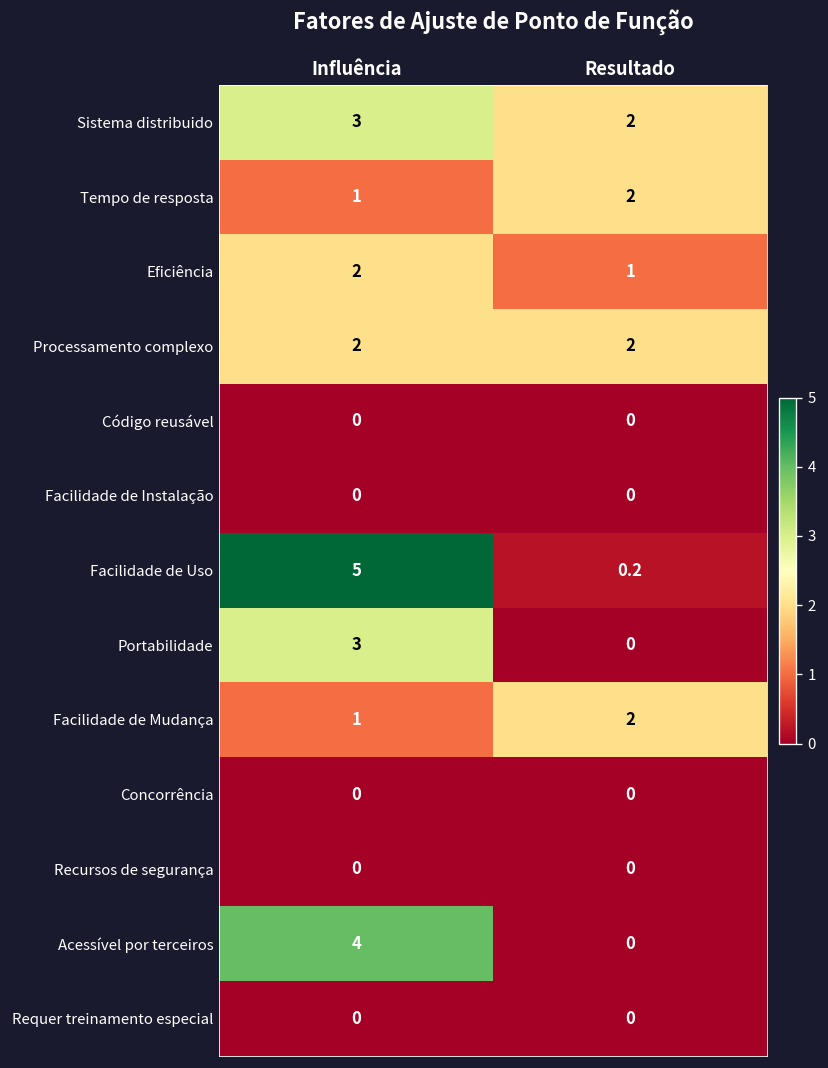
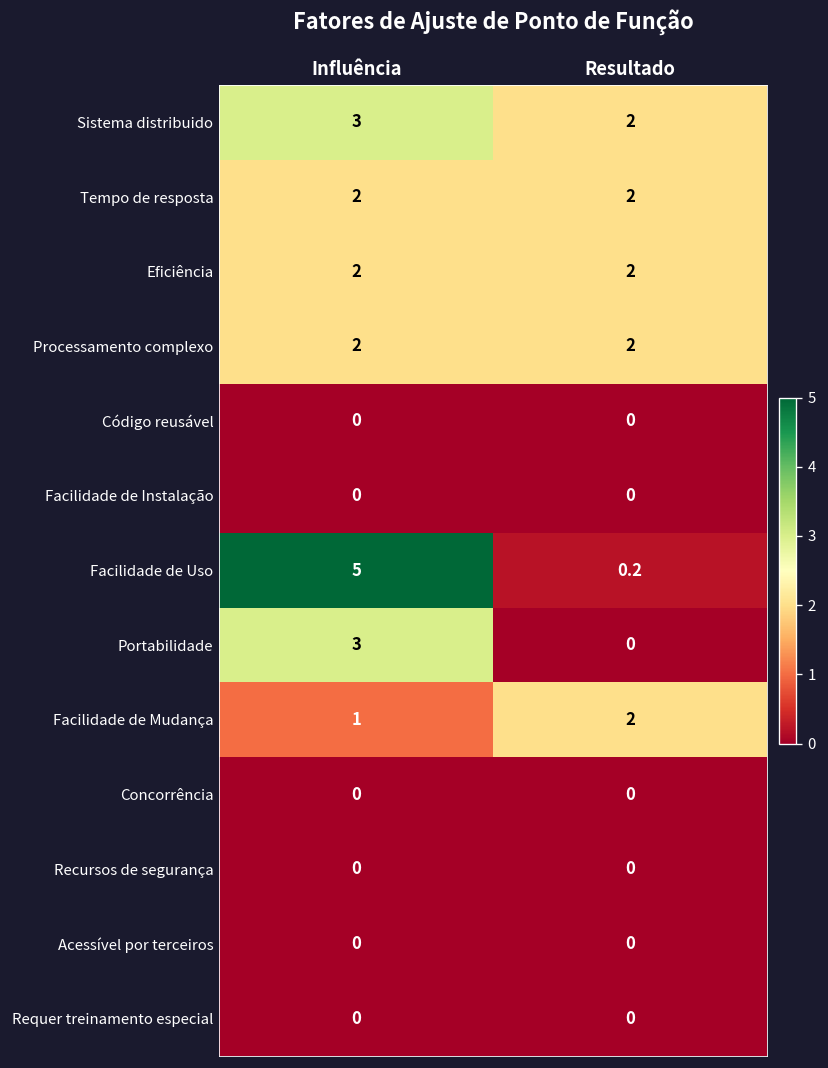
  {
    "Sistema distribuido": {
      "Influência": 3,
      "Resultado": 2
    },
    "Tempo de resposta": {
-     "Influência": 1,
+     "Influência": 2,
      "Resultado": 2
    },
    "Eficiência": {
      "Influência": 2,
-     "Resultado": 1
+     "Resultado": 2
    },
    "Processamento complexo": {
      "Influência": 2,
      "Resultado": 2
    },
    "Código reusável": {
      "Influência": 0,
      "Resultado": 0
    },
    "Facilidade de Instalação": {
      "Influência": 0,
      "Resultado": 0
    },
    "Facilidade de Uso": {
      "Influência": 5,
      "Resultado": 0.2
    },
    "Portabilidade": {
      "Influência": 3,
      "Resultado": 0
    },
    "Facilidade de Mudança": {
      "Influência": 1,
      "Resultado": 2
    },
    "Concorrência": {
      "Influência": 0,
      "Resultado": 0
    },
    "Recursos de segurança": {
      "Influência": 0,
      "Resultado": 0
    },
    "Acessível por terceiros": {
-     "Influência": 4,
+     "Influência": 0,
      "Resultado": 0
    },
    "Requer treinamento especial": {
      "Influência": 0,
      "Resultado": 0
    }
  }
